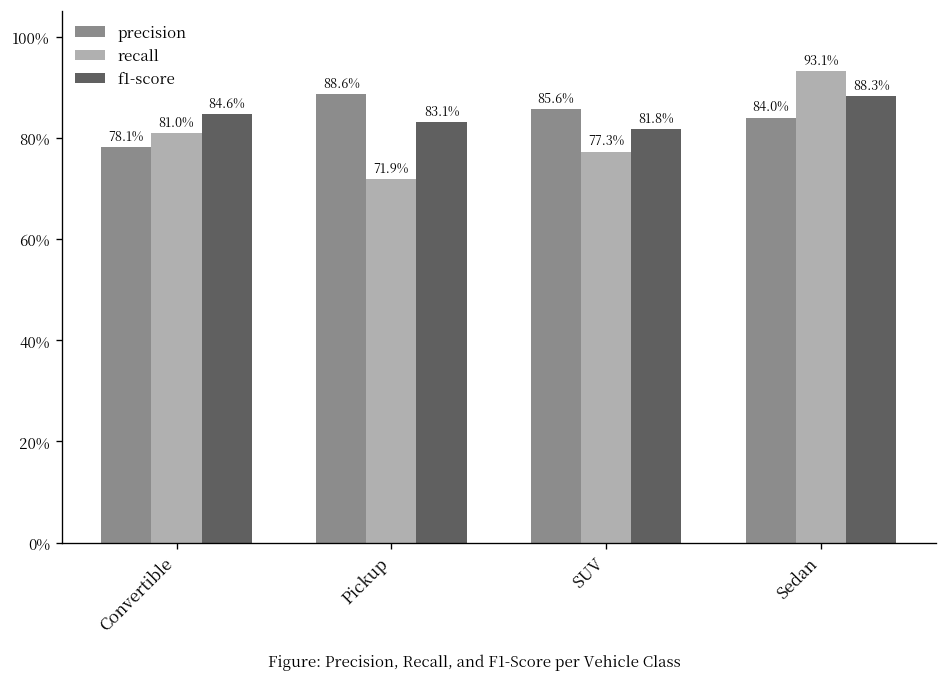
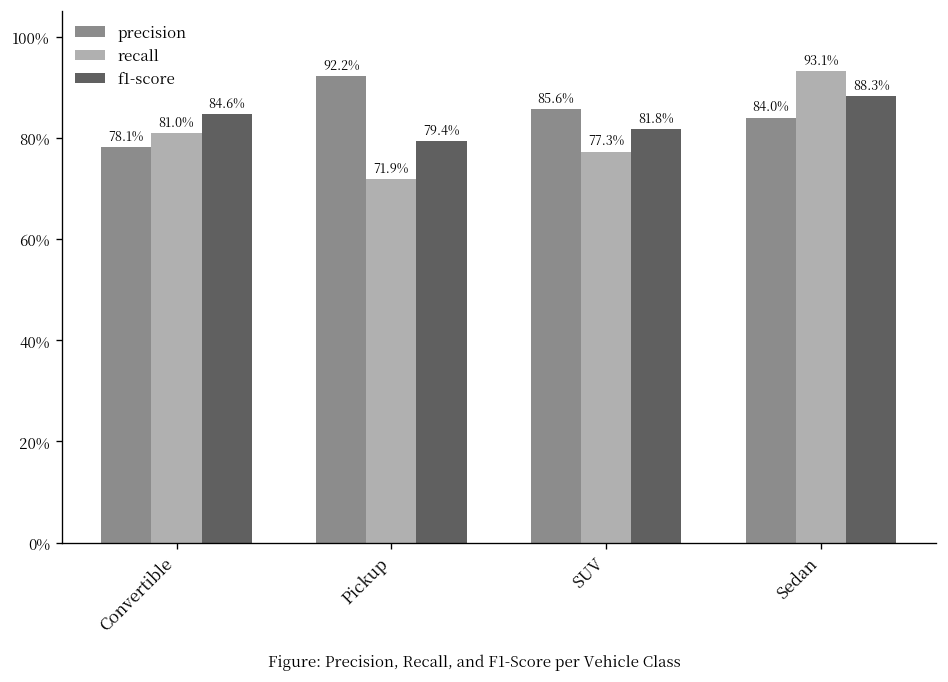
  {
    "precision": {
      "Convertible": "78.1%",
-     "Pickup": "88.6%",
+     "Pickup": "92.2%",
      "SUV": "85.6%",
      "Sedan": "84.0%"
    },
    "recall": {
      "Convertible": "81.0%",
      "Pickup": "71.9%",
      "SUV": "77.3%",
      "Sedan": "93.1%"
    },
    "f1-score": {
      "Convertible": "84.6%",
-     "Pickup": "83.1%",
+     "Pickup": "79.4%",
      "SUV": "81.8%",
      "Sedan": "88.3%"
    }
  }
